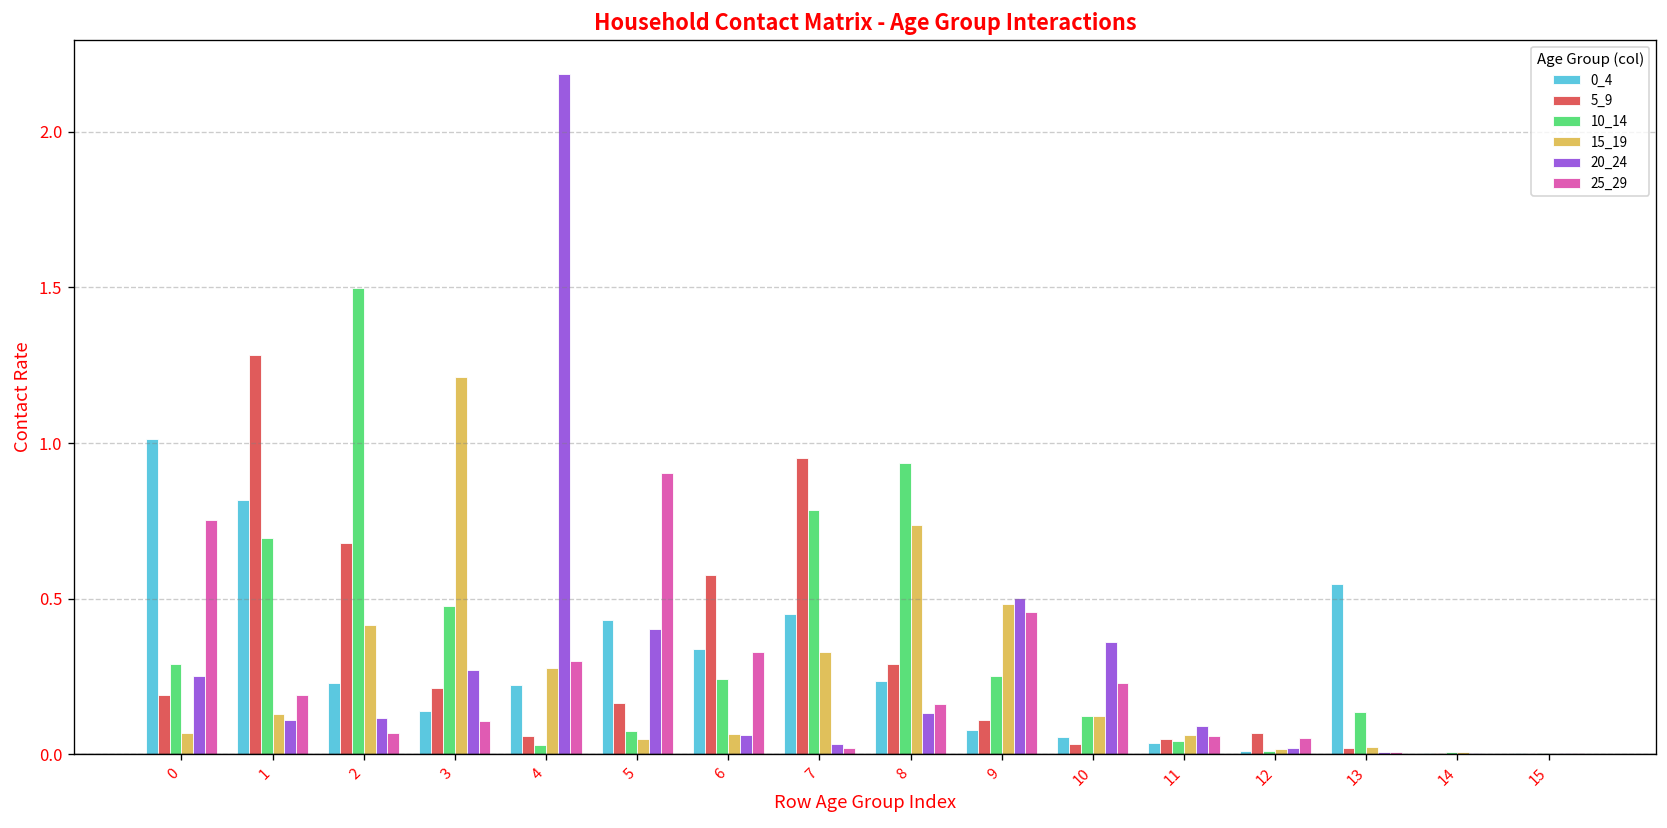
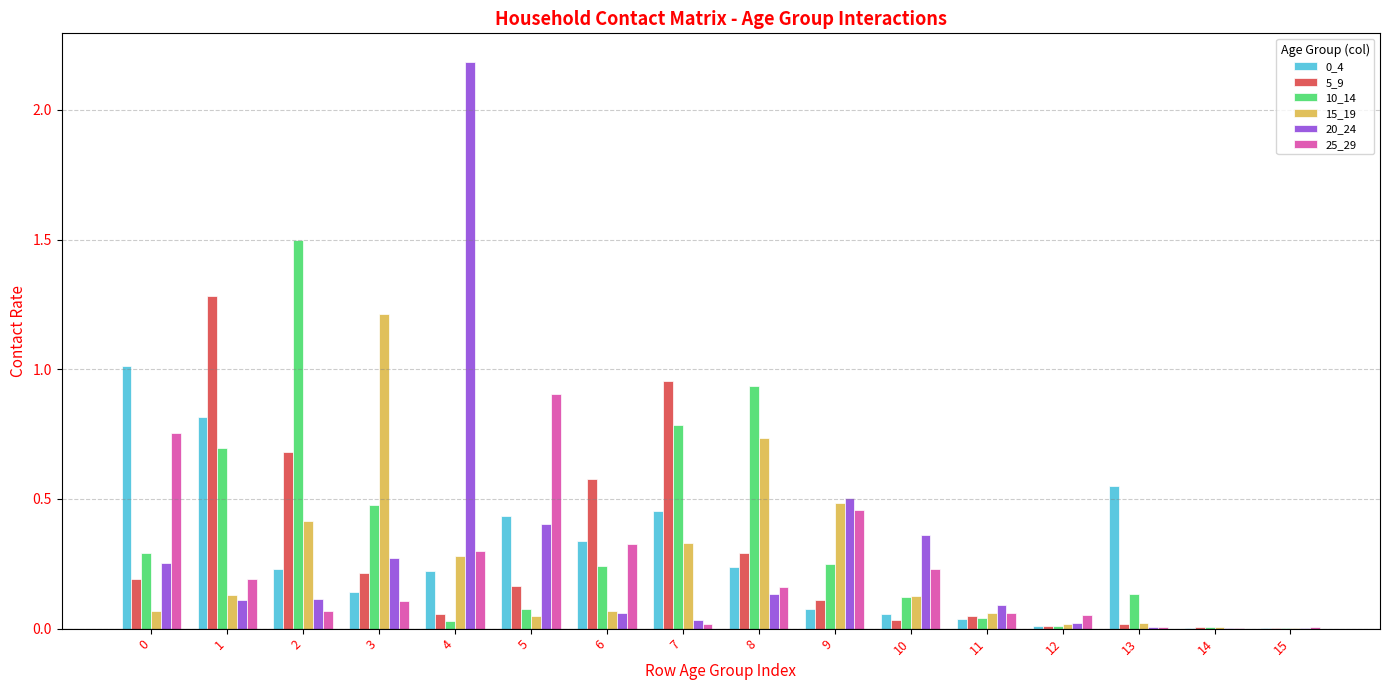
  {
    "0_4": {
      "0": 1.01,
      "1": 0.82,
      "2": 0.23,
      "3": 0.14,
      "4": 0.22,
      "5": 0.43,
      "6": 0.34,
      "7": 0.45,
      "8": 0.24,
      "9": 0.08,
      "10": 0.06,
      "11": 0.04,
      "12": 0.01,
      "13": 0.55
    },
    "5_9": {
      "0": 0.19,
      "1": 1.28,
      "2": 0.68,
      "3": 0.21,
      "4": 0.06,
      "5": 0.16,
      "6": 0.58,
      "7": 0.95,
      "8": 0.29,
      "9": 0.11,
      "10": 0.03,
      "11": 0.05,
-     "12": 0.07,
+     "12": 0.01,
      "13": 0.02
    },
    "10_14": {
      "0": 0.29,
      "1": 0.70,
      "2": 1.50,
      "3": 0.48,
      "4": 0.03,
      "5": 0.07,
      "6": 0.24,
      "7": 0.79,
      "8": 0.94,
      "9": 0.25,
      "10": 0.12,
      "11": 0.04,
      "12": 0.01,
      "13": 0.14
    },
    "15_19": {
      "0": 0.07,
      "1": 0.13,
      "2": 0.41,
      "3": 1.21,
      "4": 0.28,
      "5": 0.05,
      "6": 0.07,
      "7": 0.33,
      "8": 0.74,
      "9": 0.48,
      "10": 0.12,
      "11": 0.06,
      "12": 0.02,
      "13": 0.02
    },
    "20_24": {
      "0": 0.25,
      "1": 0.11,
      "2": 0.12,
      "3": 0.27,
      "4": 2.19,
      "5": 0.40,
      "6": 0.06,
      "7": 0.03,
      "8": 0.13,
      "9": 0.50,
      "10": 0.36,
      "11": 0.09,
      "12": 0.02
    },
    "25_29": {
      "0": 0.75,
      "1": 0.19,
      "2": 0.07,
      "3": 0.11,
      "4": 0.30,
      "5": 0.90,
      "6": 0.33,
      "7": 0.02,
      "8": 0.16,
      "9": 0.46,
      "10": 0.23,
      "11": 0.06,
      "12": 0.05
    }
  }
